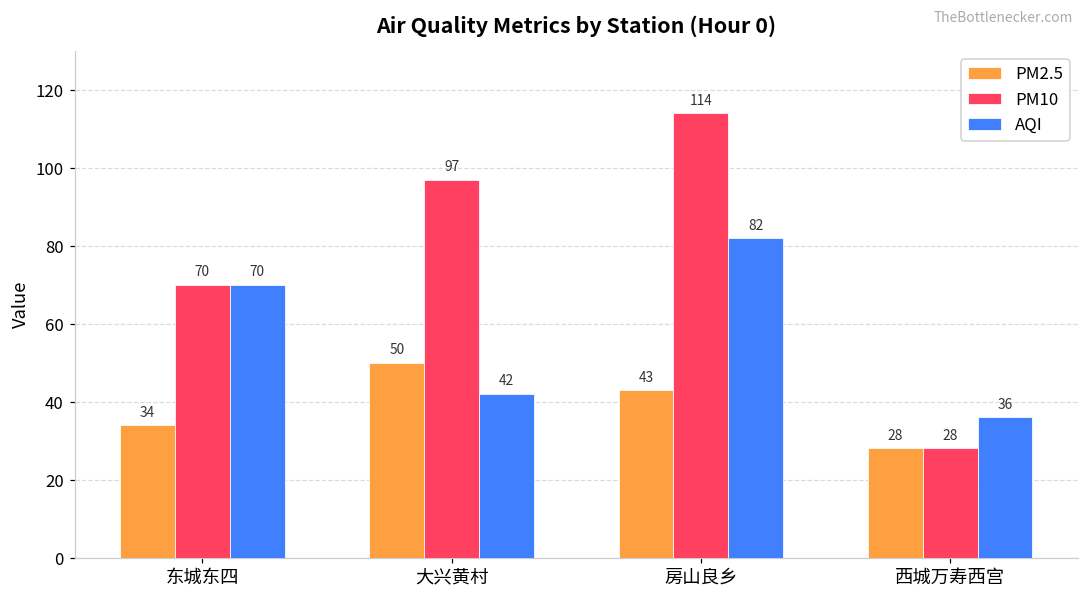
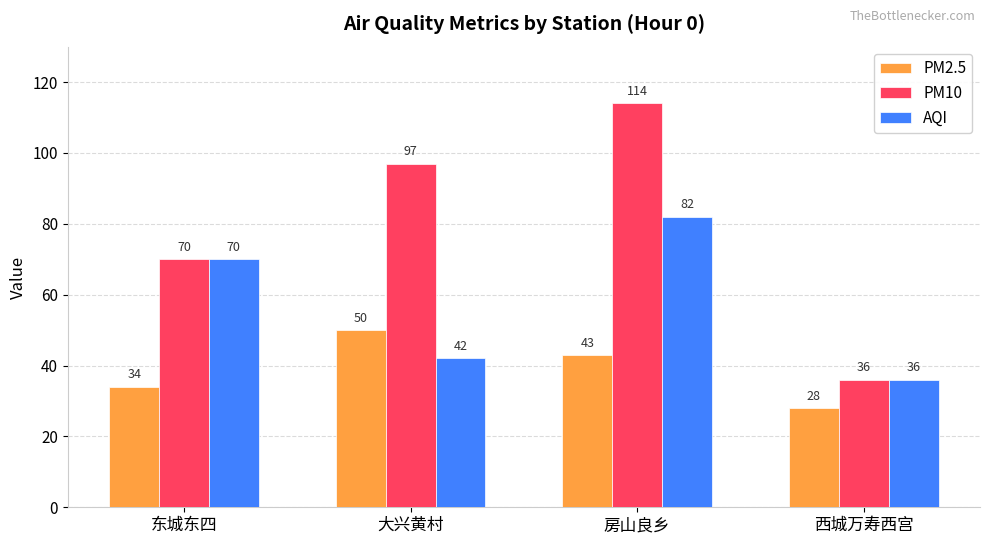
  {
    "PM2.5": {
      "东城东四": 34,
      "大兴黄村": 50,
      "房山良乡": 43,
      "西城万寿西宫": 28
    },
    "PM10": {
      "东城东四": 70,
      "大兴黄村": 97,
      "房山良乡": 114,
-     "西城万寿西宫": 28
+     "西城万寿西宫": 36
    },
    "AQI": {
      "东城东四": 70,
      "大兴黄村": 42,
      "房山良乡": 82,
      "西城万寿西宫": 36
    }
  }
